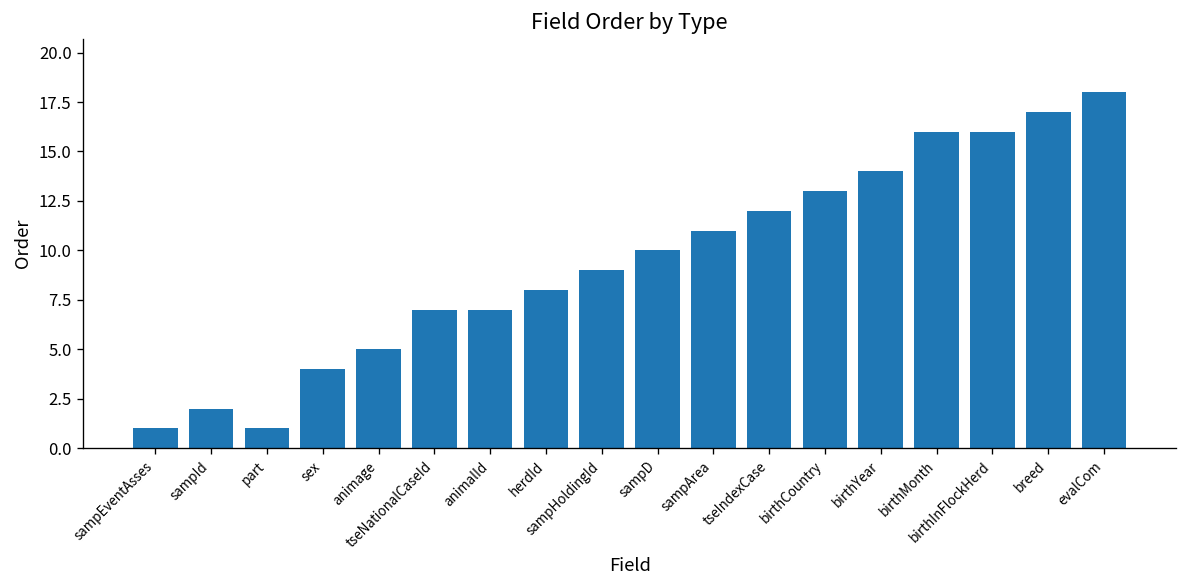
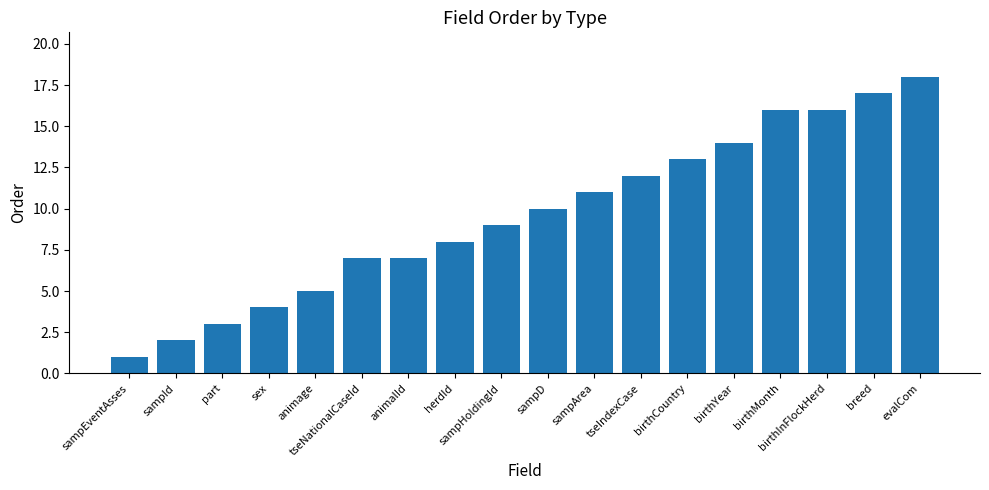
  {
    "sampEventAsses": 1,
    "sampId": 2,
-   "part": 1,
+   "part": 3,
    "sex": 4,
    "animage": 5,
    "tseNationalCaseId": 7,
    "animalId": 7,
    "herdId": 8,
    "sampHoldingId": 9,
    "sampD": 10,
    "sampArea": 11,
    "tseIndexCase": 12,
    "birthCountry": 13,
    "birthYear": 14,
    "birthMonth": 16,
    "birthInFlockHerd": 16,
    "breed": 17,
    "evalCom": 18
  }
